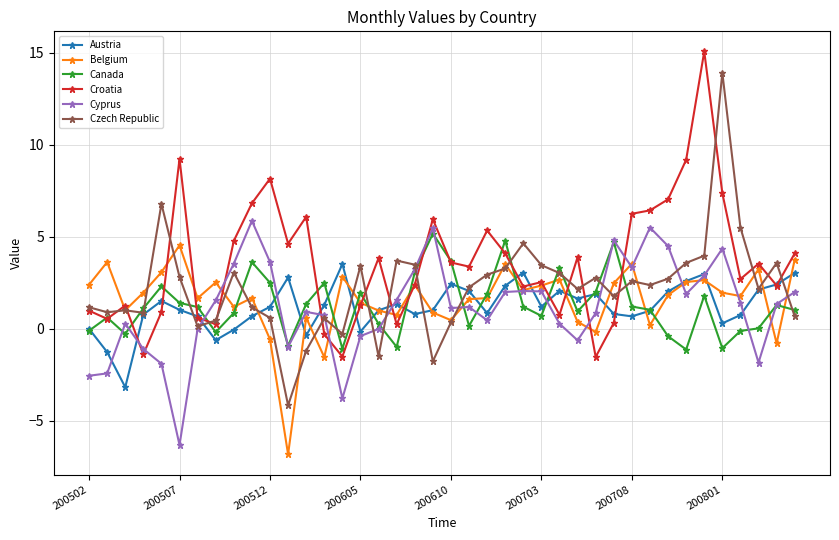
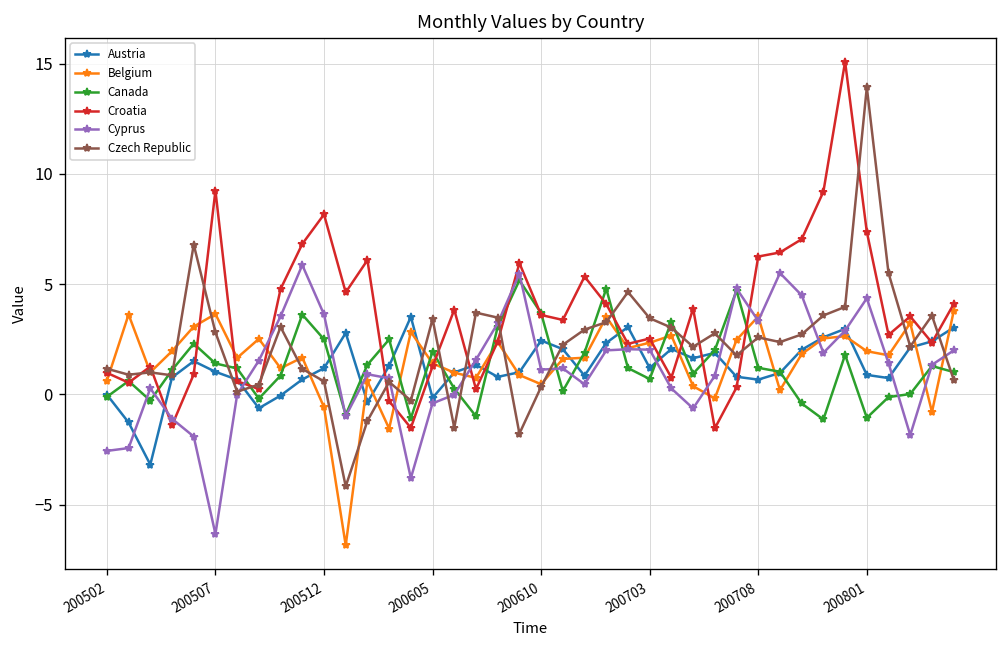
  {
    "Austria": {
      "200507": 1.0,
      "200512": 1.2,
      "200605": -0.2,
      "200610": 2.4,
      "200703": 1.2,
      "200708": 0.7,
-     "200801": 0.3
+     "200801": 0.9
    },
    "Belgium": {
-     "200502": 2.4,
-     "200507": 4.5,
+     "200502": 0.6,
+     "200507": 3.6,
      "200512": -0.6,
      "200605": 1.4,
      "200703": 2.3,
      "200708": 3.5,
      "200801": 2.0
    },
    "Canada": {
      "200507": 1.4,
      "200512": 2.5,
      "200605": 1.9,
      "200703": 0.7,
      "200708": 1.2,
      "200801": -1.1
    },
    "Croatia": {
      "200502": 1.0,
      "200507": 9.2,
      "200512": 8.2,
      "200605": 1.3,
      "200703": 2.5,
      "200708": 6.3,
      "200801": 7.4
    },
    "Cyprus": {
      "200502": -2.6,
      "200507": -6.3,
      "200512": 3.6,
      "200605": -0.4,
      "200610": 1.1,
      "200703": 2.0,
      "200708": 3.3,
      "200801": 4.4
    },
    "Czech Republic": {
      "200502": 1.2,
      "200507": 2.8,
      "200512": 0.6,
      "200605": 3.4,
      "200703": 3.5,
      "200708": 2.6,
      "200801": 13.9
    }
  }
